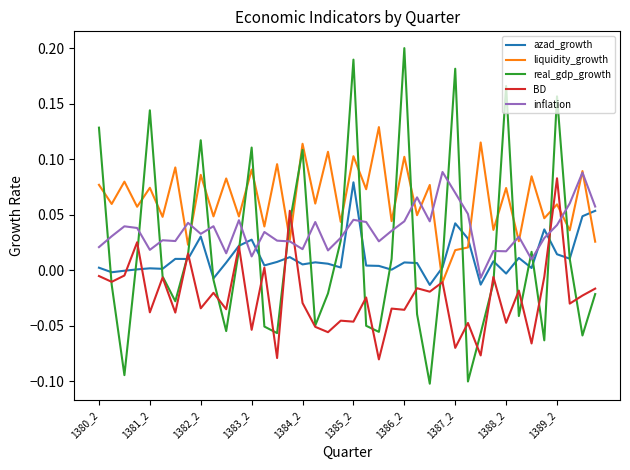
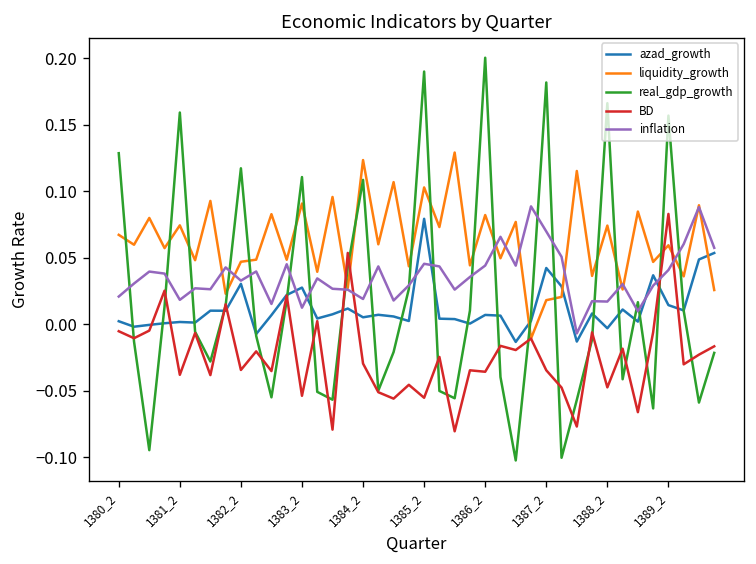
  {
    "azad_growth": {
      "1380_2": 0.002,
      "1381_2": 0.002,
      "1382_2": 0.030,
      "1383_2": 0.028,
      "1384_2": 0.005,
      "1385_2": 0.079,
      "1386_2": 0.007,
      "1387_2": 0.042,
      "1388_2": -0.003,
      "1389_2": 0.014
    },
    "liquidity_growth": {
-     "1380_2": 0.077,
+     "1380_2": 0.067,
      "1381_2": 0.074,
-     "1382_2": 0.086,
+     "1382_2": 0.047,
      "1383_2": 0.091,
-     "1384_2": 0.114,
+     "1384_2": 0.123,
      "1385_2": 0.103,
-     "1386_2": 0.102,
+     "1386_2": 0.082,
      "1387_2": 0.018,
      "1388_2": 0.074,
      "1389_2": 0.059
    },
    "real_gdp_growth": {
      "1380_2": 0.129,
-     "1381_2": 0.144,
+     "1381_2": 0.159,
      "1382_2": 0.117,
      "1383_2": 0.111,
      "1384_2": 0.109,
      "1385_2": 0.190,
      "1386_2": 0.200,
      "1387_2": 0.182
    },
    "BD": {
      "1380_2": -0.005,
      "1381_2": -0.038,
      "1382_2": -0.034,
      "1383_2": -0.054,
      "1384_2": -0.030,
-     "1385_2": -0.046,
+     "1385_2": -0.055,
      "1386_2": -0.036,
-     "1387_2": -0.070,
+     "1387_2": -0.035,
      "1388_2": -0.047,
      "1389_2": 0.083
    },
    "inflation": {
      "1380_2": 0.021,
      "1381_2": 0.018,
      "1382_2": 0.033,
      "1383_2": 0.012,
      "1384_2": 0.019,
      "1385_2": 0.045,
      "1386_2": 0.044,
      "1387_2": 0.070,
      "1388_2": 0.017,
      "1389_2": 0.041
    }
  }
